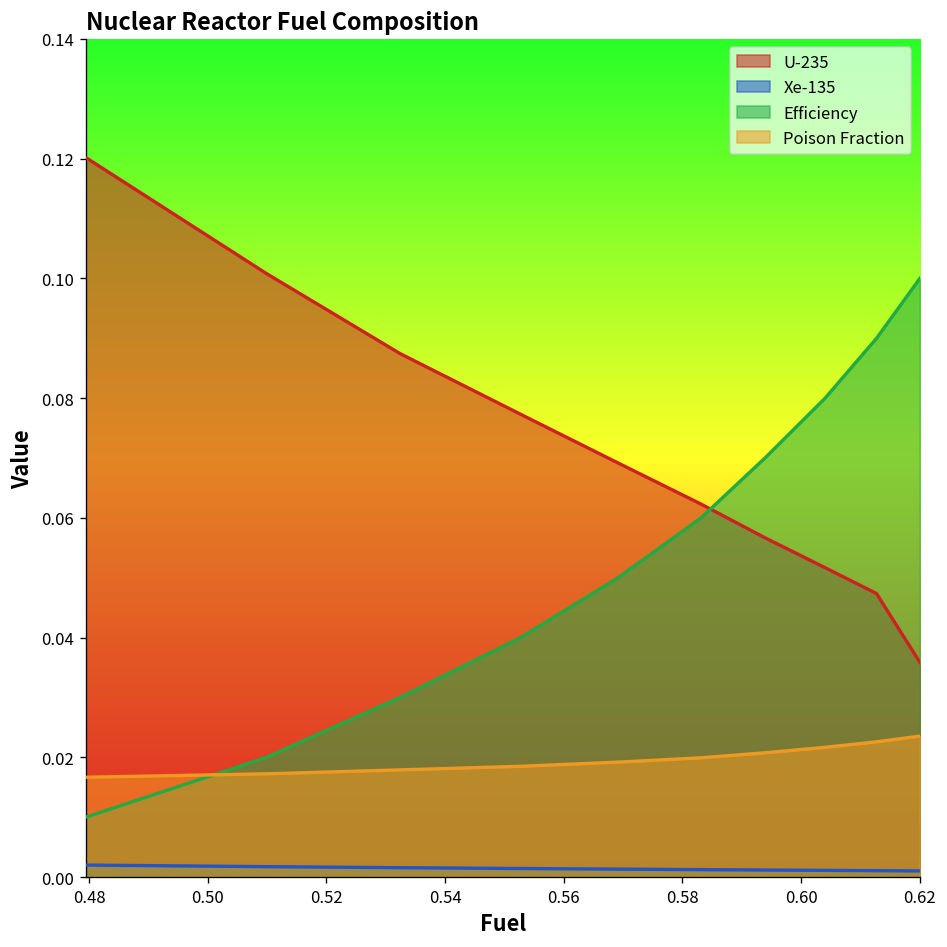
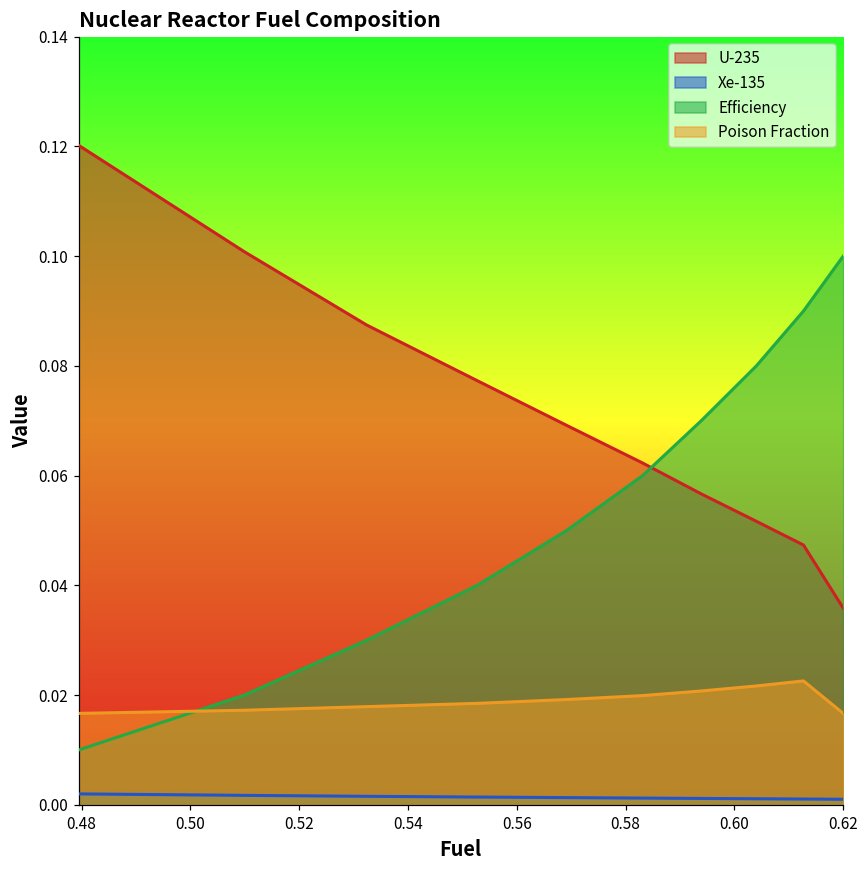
  {
    "U-235": {
      "0.62": 0.036
    },
    "Xe-135": {
      "0.62": 0.001
    },
    "Efficiency": {
      "0.62": 0.100
    },
    "Poison Fraction": {
-     "0.62": 0.024
+     "0.62": 0.017
    }
  }
